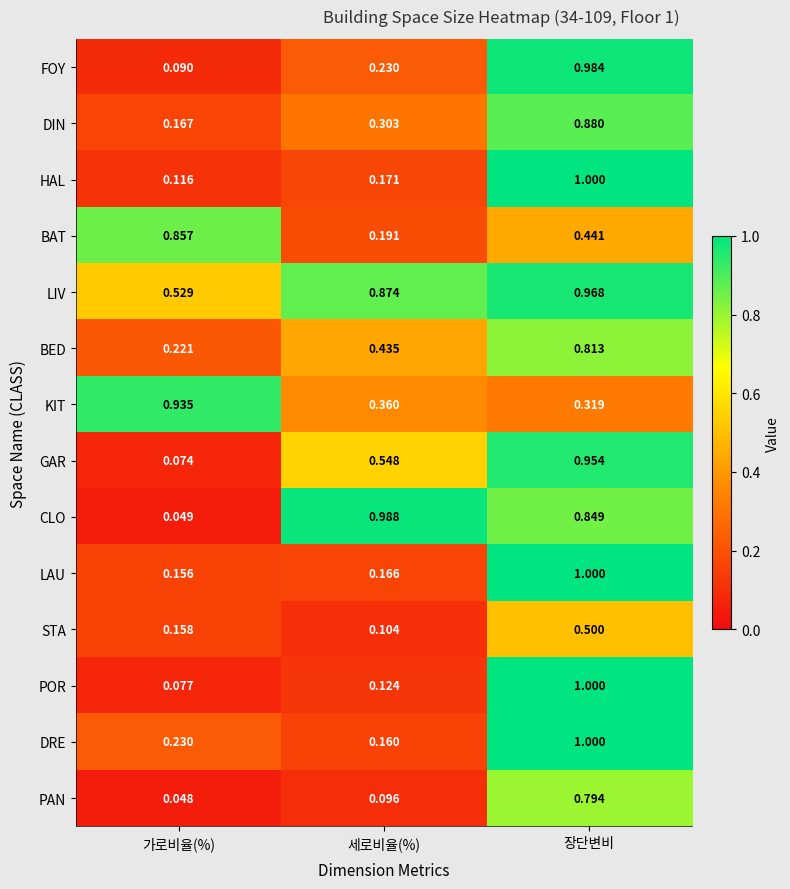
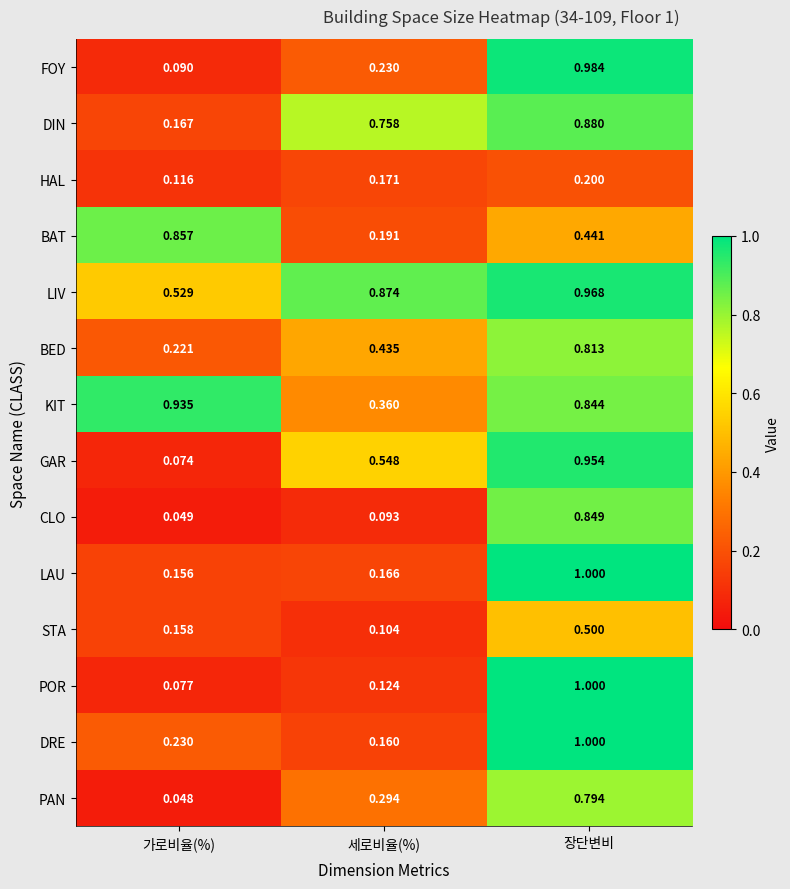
  {
    "FOY": {
      "가로비율(%)": 0.090,
      "세로비율(%)": 0.230,
      "장단변비": 0.984
    },
    "DIN": {
      "가로비율(%)": 0.167,
-     "세로비율(%)": 0.303,
+     "세로비율(%)": 0.758,
      "장단변비": 0.880
    },
    "HAL": {
      "가로비율(%)": 0.116,
      "세로비율(%)": 0.171,
-     "장단변비": 1.000
+     "장단변비": 0.200
    },
    "BAT": {
      "가로비율(%)": 0.857,
      "세로비율(%)": 0.191,
      "장단변비": 0.441
    },
    "LIV": {
      "가로비율(%)": 0.529,
      "세로비율(%)": 0.874,
      "장단변비": 0.968
    },
    "BED": {
      "가로비율(%)": 0.221,
      "세로비율(%)": 0.435,
      "장단변비": 0.813
    },
    "KIT": {
      "가로비율(%)": 0.935,
      "세로비율(%)": 0.360,
-     "장단변비": 0.319
+     "장단변비": 0.844
    },
    "GAR": {
      "가로비율(%)": 0.074,
      "세로비율(%)": 0.548,
      "장단변비": 0.954
    },
    "CLO": {
      "가로비율(%)": 0.049,
-     "세로비율(%)": 0.988,
+     "세로비율(%)": 0.093,
      "장단변비": 0.849
    },
    "LAU": {
      "가로비율(%)": 0.156,
      "세로비율(%)": 0.166,
      "장단변비": 1.000
    },
    "STA": {
      "가로비율(%)": 0.158,
      "세로비율(%)": 0.104,
      "장단변비": 0.500
    },
    "POR": {
      "가로비율(%)": 0.077,
      "세로비율(%)": 0.124,
      "장단변비": 1.000
    },
    "DRE": {
      "가로비율(%)": 0.230,
      "세로비율(%)": 0.160,
      "장단변비": 1.000
    },
    "PAN": {
      "가로비율(%)": 0.048,
-     "세로비율(%)": 0.096,
+     "세로비율(%)": 0.294,
      "장단변비": 0.794
    }
  }
